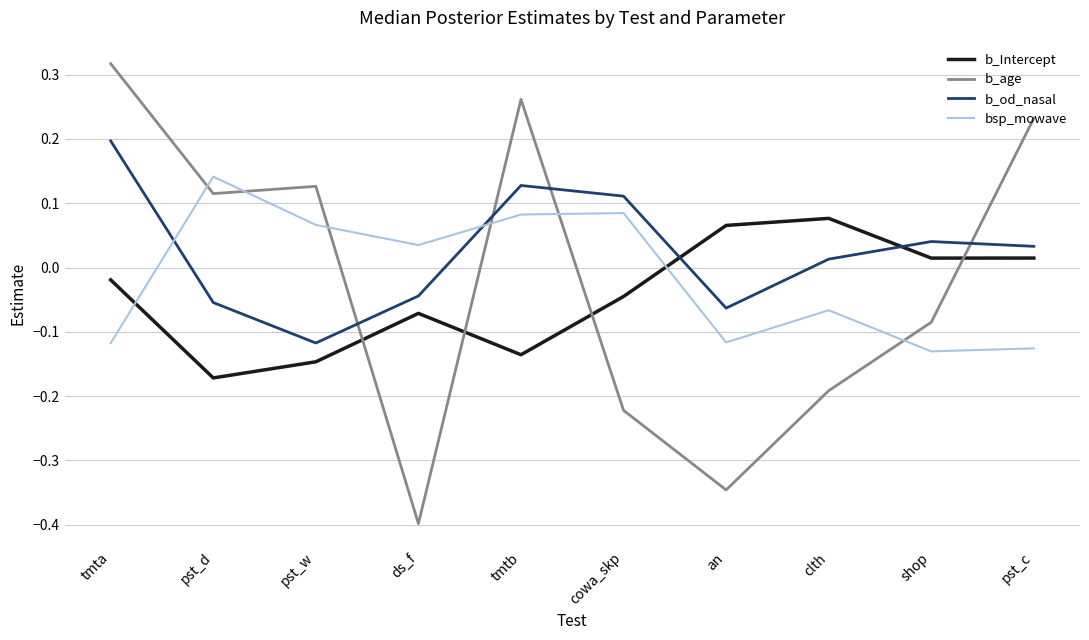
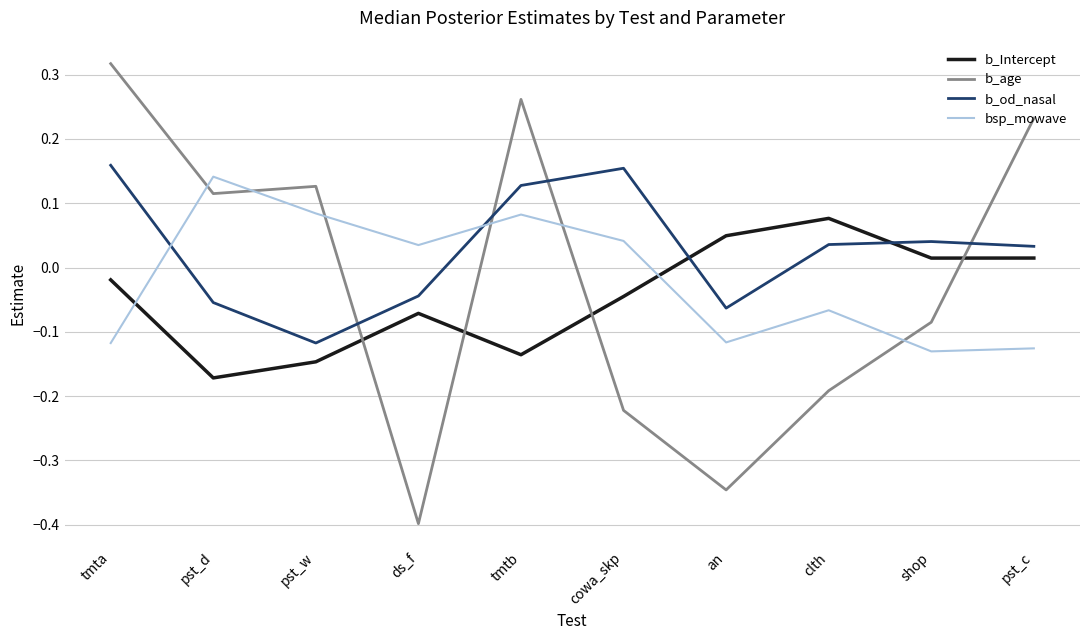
  {
    "b_Intercept": {
      "tmta": -0.02,
      "pst_d": -0.17,
      "pst_w": -0.15,
      "ds_f": -0.07,
      "tmtb": -0.14,
      "cowa_skp": -0.05,
-     "an": 0.07,
+     "an": 0.05,
      "clth": 0.08,
      "shop": 0.01,
      "pst_c": 0.01
    },
    "b_age": {
      "tmta": 0.32,
      "pst_d": 0.11,
      "pst_w": 0.13,
      "ds_f": -0.40,
      "tmtb": 0.26,
      "cowa_skp": -0.22,
      "an": -0.35,
      "clth": -0.19,
      "shop": -0.09,
      "pst_c": 0.23
    },
    "b_od_nasal": {
-     "tmta": 0.20,
+     "tmta": 0.16,
      "pst_d": -0.05,
      "pst_w": -0.12,
      "ds_f": -0.04,
      "tmtb": 0.13,
-     "cowa_skp": 0.11,
+     "cowa_skp": 0.15,
      "an": -0.06,
-     "clth": 0.01,
+     "clth": 0.04,
      "shop": 0.04,
      "pst_c": 0.03
    },
    "bsp_mowave": {
      "tmta": -0.12,
      "pst_d": 0.14,
-     "pst_w": 0.07,
+     "pst_w": 0.08,
      "ds_f": 0.03,
      "tmtb": 0.08,
-     "cowa_skp": 0.08,
+     "cowa_skp": 0.04,
      "an": -0.12,
      "clth": -0.07,
      "shop": -0.13,
      "pst_c": -0.13
    }
  }
